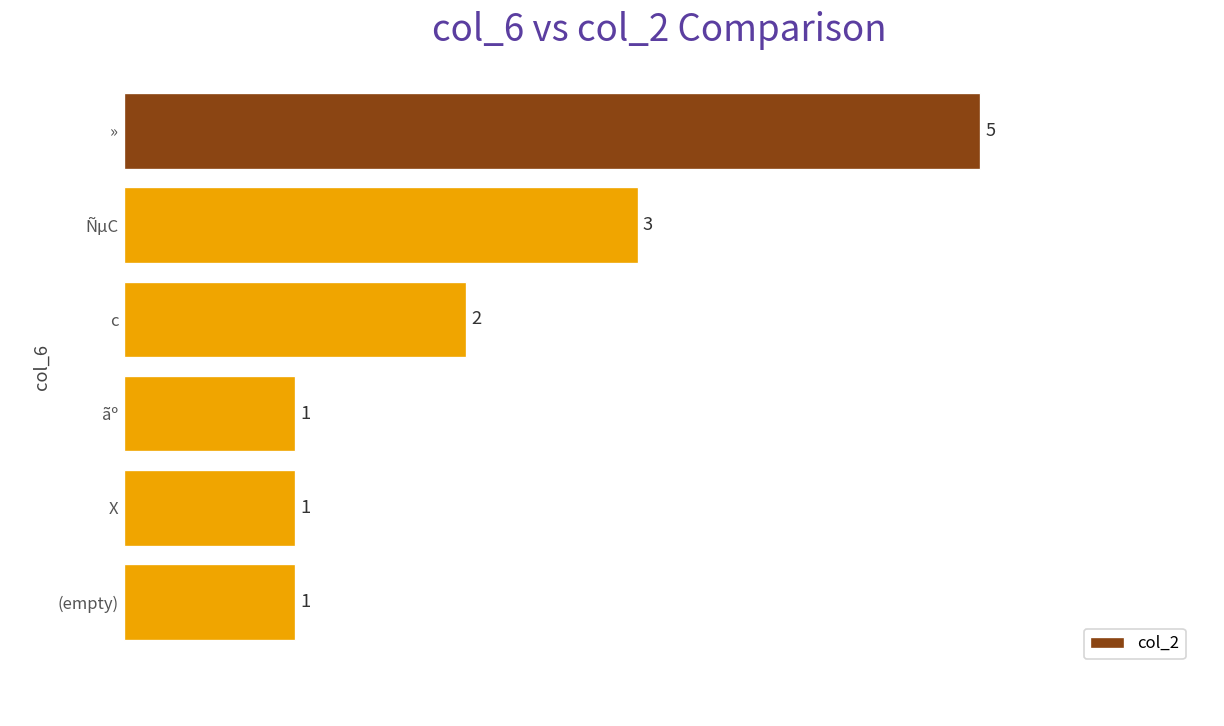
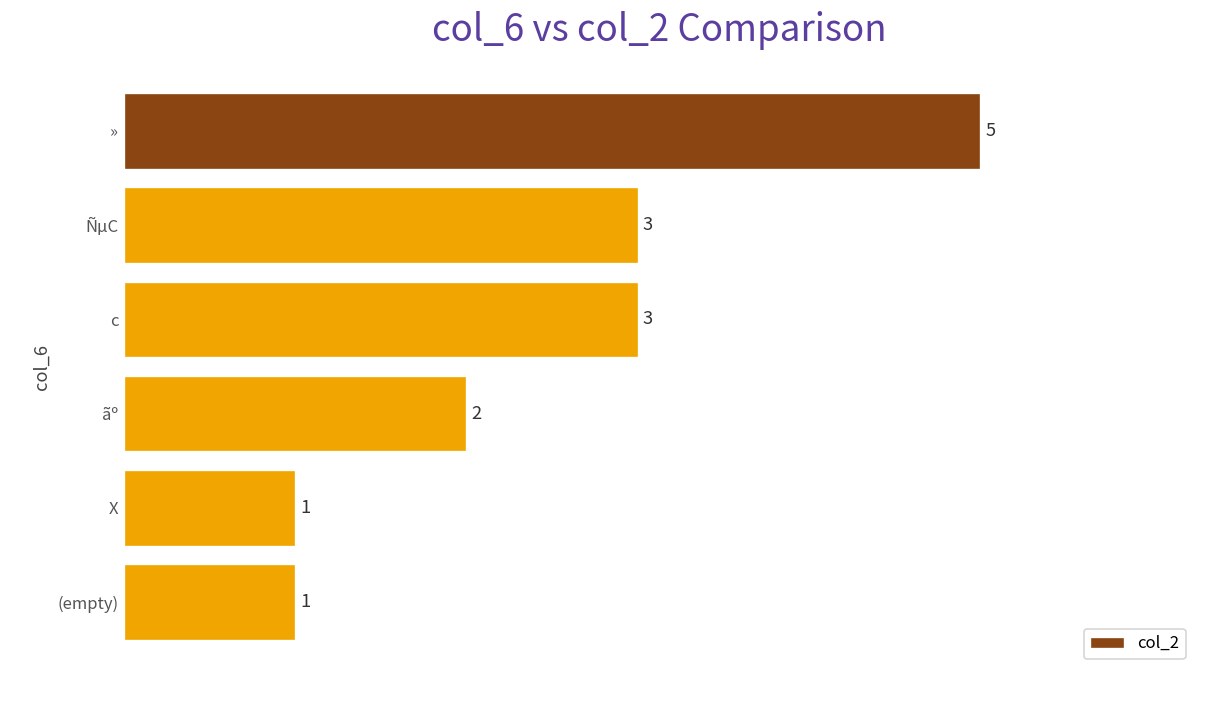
  {
    "»": 5,
    "ÑµC": 3,
-   "c": 2,
-   "ãº": 1,
+   "c": 3,
+   "ãº": 2,
    "X": 1,
    "(empty)": 1
  }
